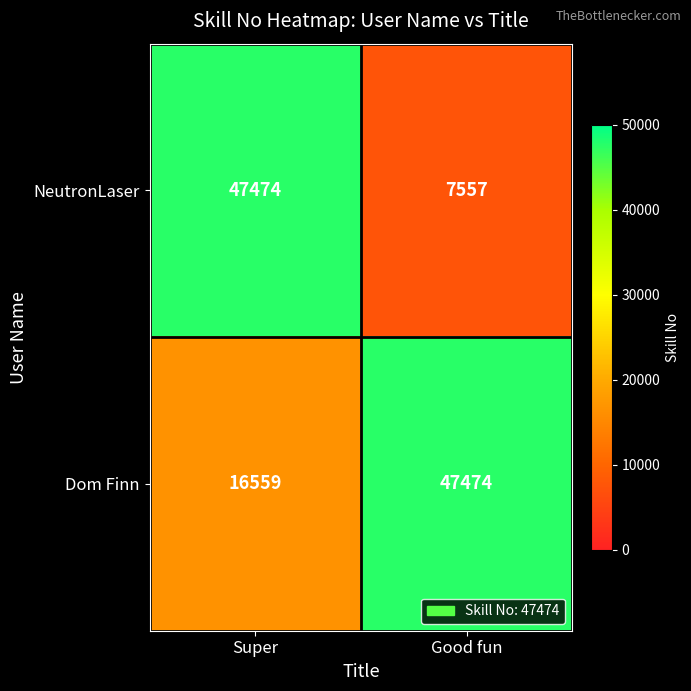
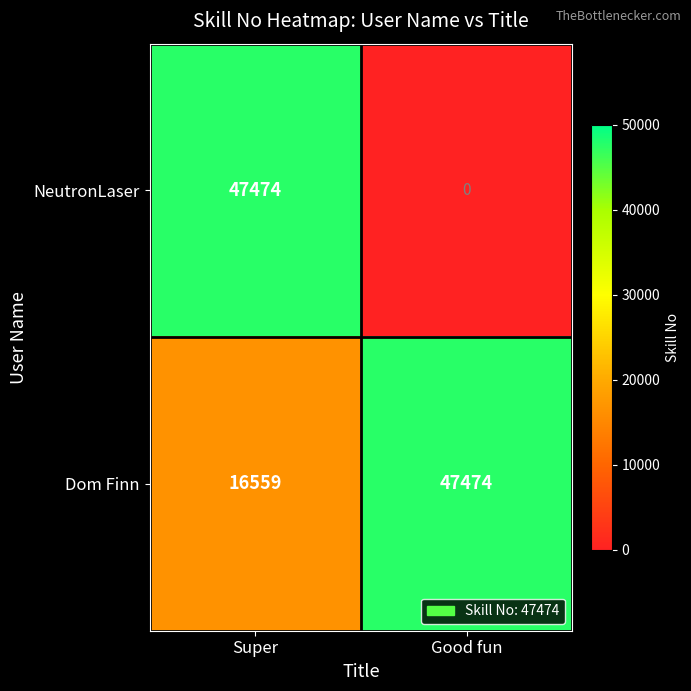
  {
    "NeutronLaser": {
      "Super": 47474,
-     "Good fun": 7557
+     "Good fun": 0
    },
    "Dom Finn": {
      "Super": 16559,
      "Good fun": 47474
    }
  }
